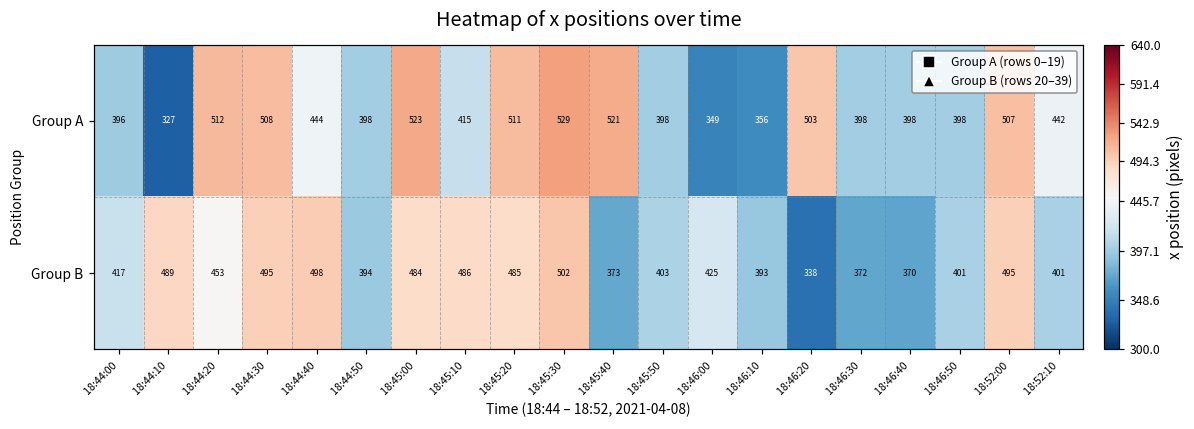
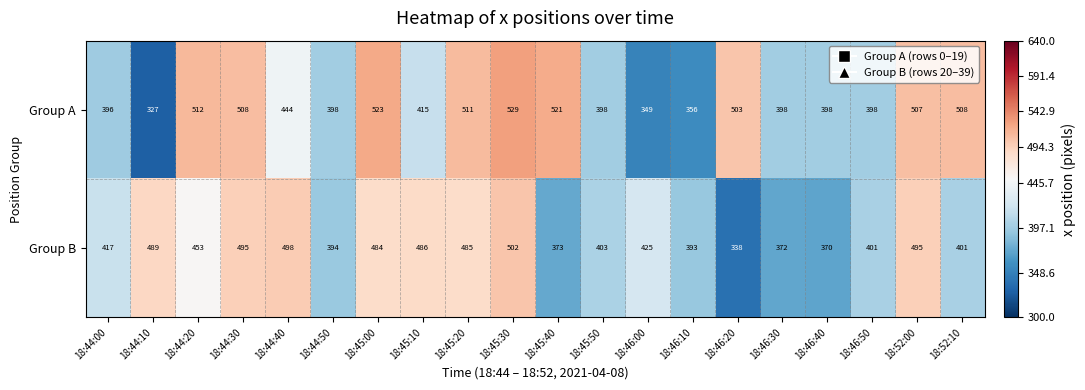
  {
    "Group A": {
      "18:44:00": 396,
      "18:44:10": 327,
      "18:44:20": 512,
      "18:44:30": 508,
      "18:44:40": 444,
      "18:44:50": 398,
      "18:45:00": 523,
      "18:45:10": 415,
      "18:45:20": 511,
      "18:45:30": 529,
      "18:45:40": 521,
      "18:45:50": 398,
      "18:46:00": 349,
      "18:46:10": 356,
      "18:46:20": 503,
      "18:46:30": 398,
      "18:46:40": 398,
      "18:46:50": 398,
      "18:52:00": 507,
-     "18:52:10": 442
+     "18:52:10": 508
    },
    "Group B": {
      "18:44:00": 417,
      "18:44:10": 489,
      "18:44:20": 453,
      "18:44:30": 495,
      "18:44:40": 498,
      "18:44:50": 394,
      "18:45:00": 484,
      "18:45:10": 486,
      "18:45:20": 485,
      "18:45:30": 502,
      "18:45:40": 373,
      "18:45:50": 403,
      "18:46:00": 425,
      "18:46:10": 393,
      "18:46:20": 338,
      "18:46:30": 372,
      "18:46:40": 370,
      "18:46:50": 401,
      "18:52:00": 495,
      "18:52:10": 401
    }
  }
